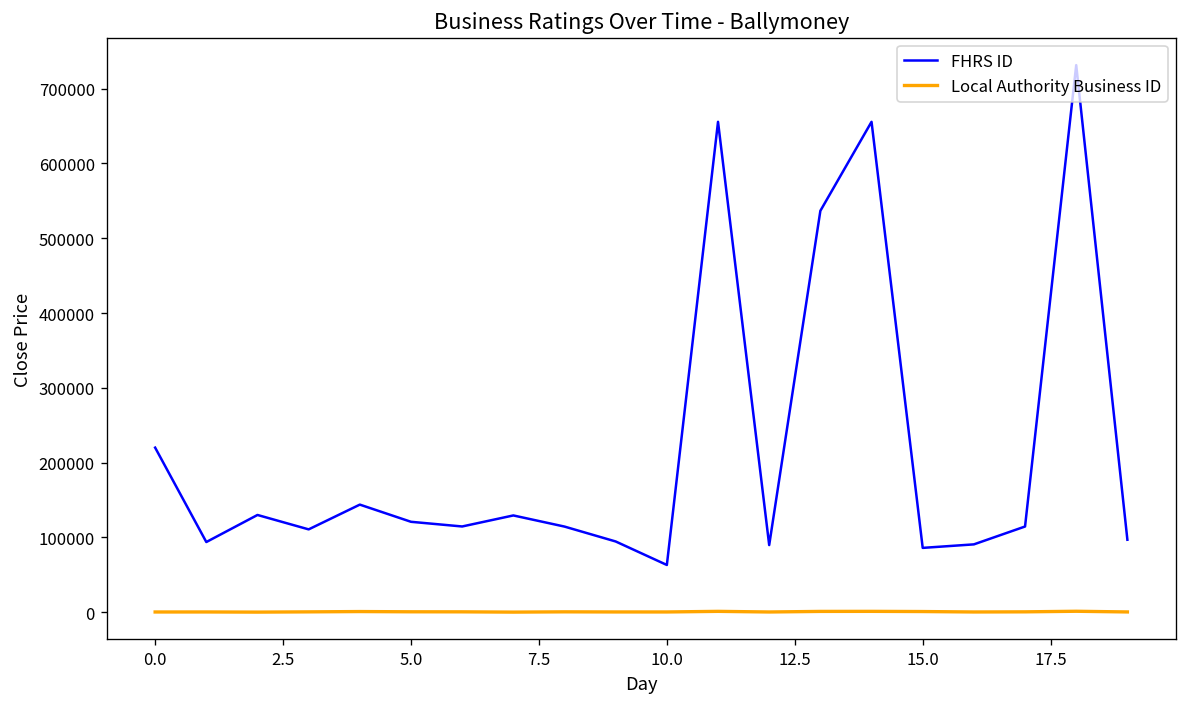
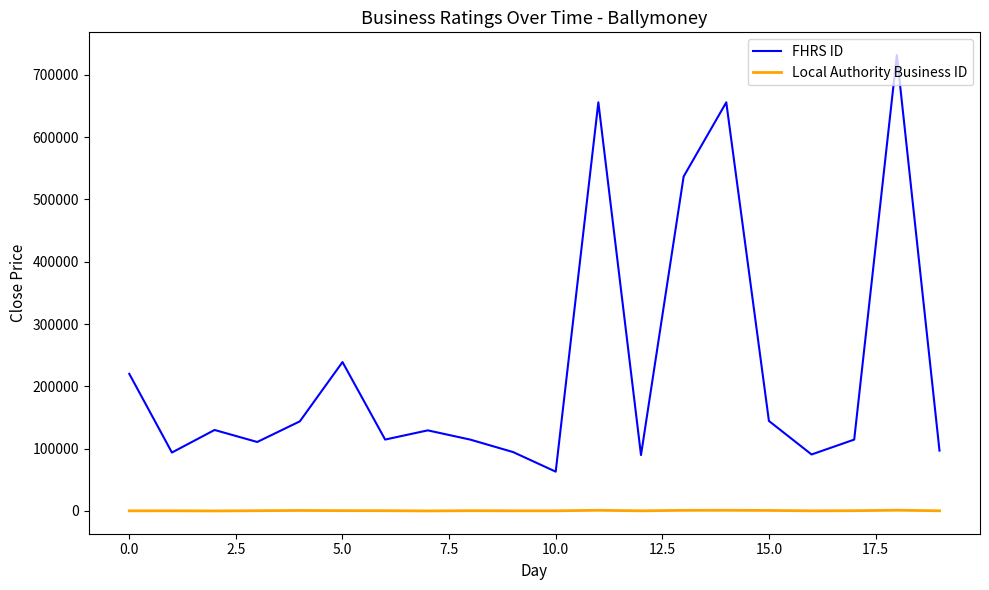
  {
    "FHRS ID": {
      "0.0": 220000,
-     "5.0": 120000,
+     "5.0": 240000,
      "10.0": 60000,
-     "15.0": 90000
+     "15.0": 140000
    },
    "Local Authority Business ID": {
      "0.0": 0,
      "5.0": 0,
      "10.0": 0,
      "15.0": 0
    }
  }
